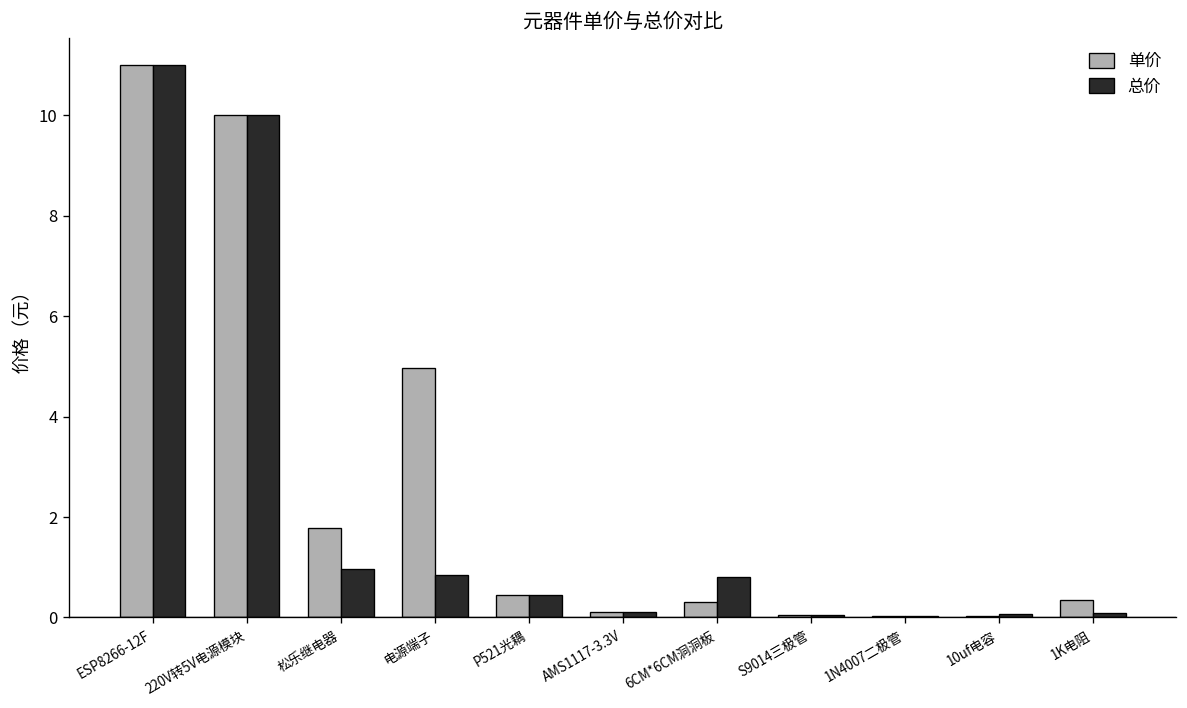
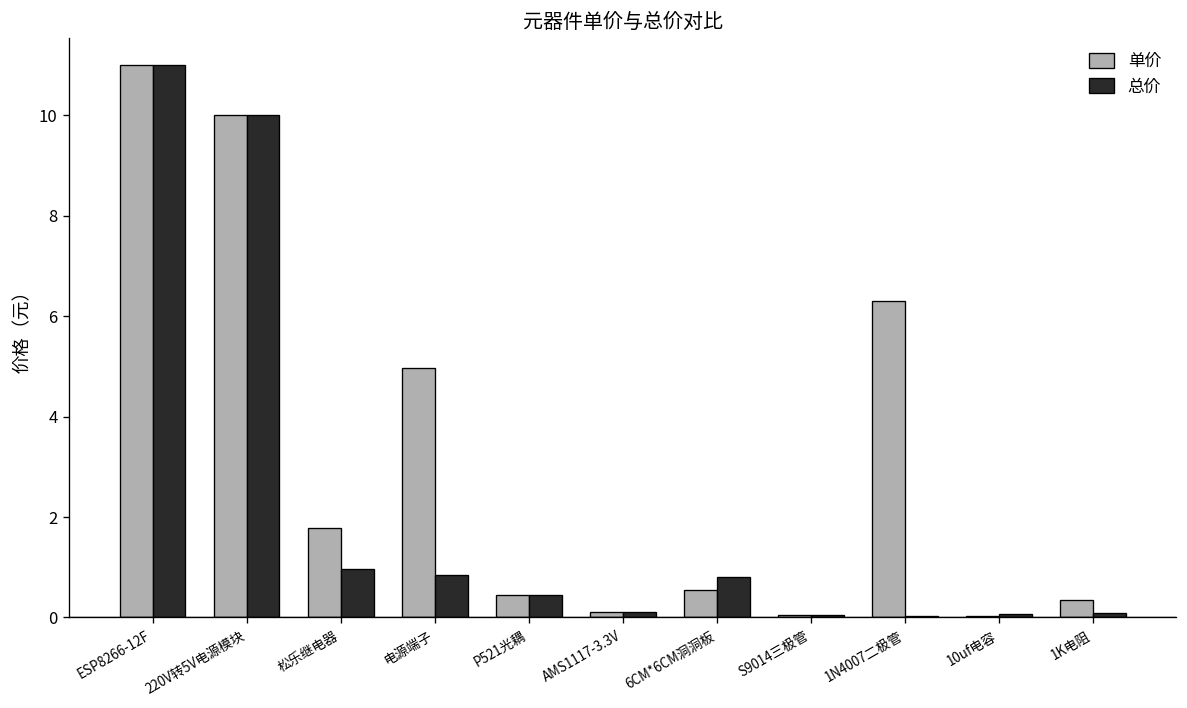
  {
    "单价": {
      "ESP8266-12F": 11.0,
      "220V转5V电源模块": 10.0,
      "松乐继电器": 1.8,
      "电源端子": 5.0,
      "P521光耦": 0.4,
      "AMS1117-3.3V": 0.1,
-     "6CM*6CM洞洞板": 0.3,
-     "1N4007二极管": 0.0,
+     "6CM*6CM洞洞板": 0.5,
+     "1N4007二极管": 6.3,
      "1K电阻": 0.4
    },
    "总价": {
      "ESP8266-12F": 11.0,
      "220V转5V电源模块": 10.0,
      "松乐继电器": 1.0,
      "电源端子": 0.8,
      "P521光耦": 0.4,
      "AMS1117-3.3V": 0.1,
      "6CM*6CM洞洞板": 0.8,
      "10uf电容": 0.1,
      "1K电阻": 0.1
    }
  }
